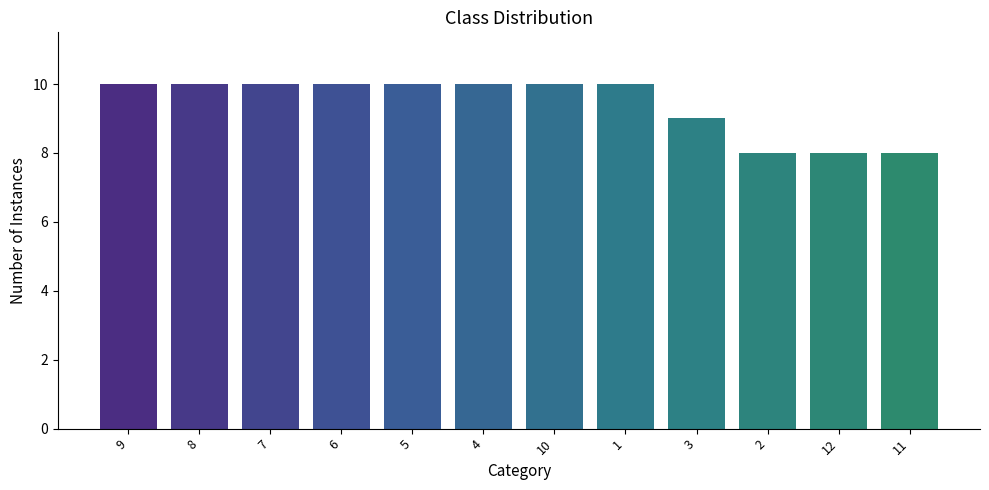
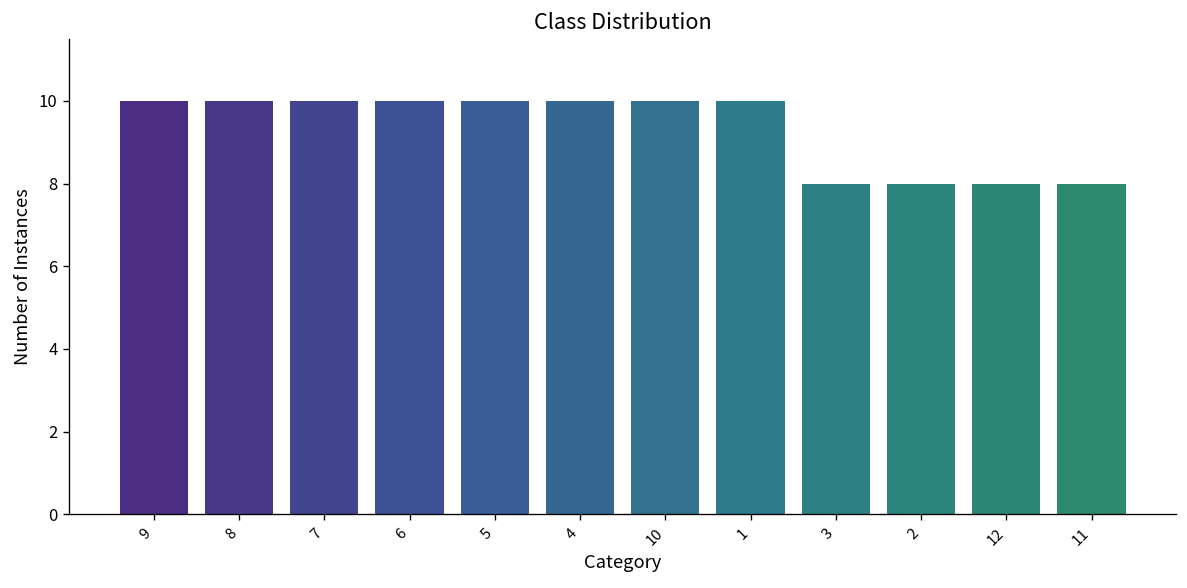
  {
    "9": 10,
    "8": 10,
    "7": 10,
    "6": 10,
    "5": 10,
    "4": 10,
    "10": 10,
    "1": 10,
-   "3": 9,
+   "3": 8,
    "2": 8,
    "12": 8,
    "11": 8
  }
